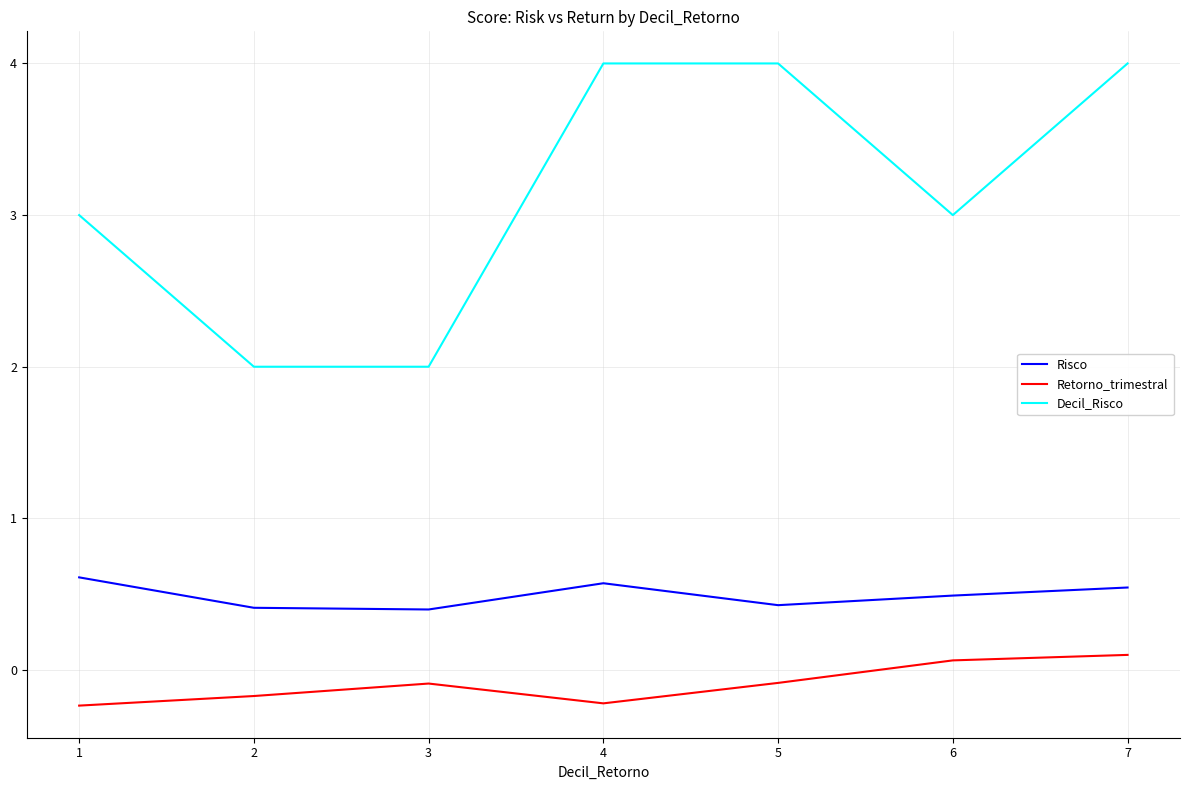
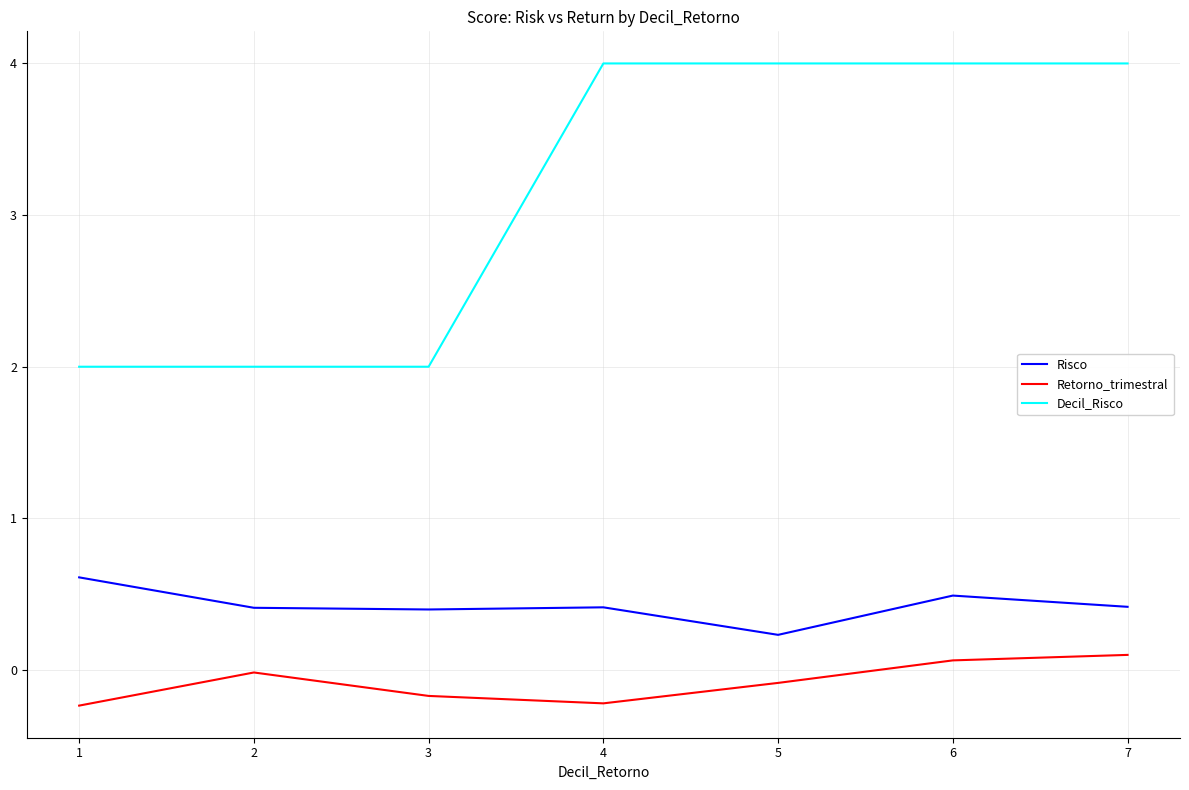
  {
    "Risco": {
      "1": 0.61,
      "2": 0.41,
      "3": 0.40,
-     "4": 0.57,
-     "5": 0.43,
+     "4": 0.41,
+     "5": 0.23,
      "6": 0.49,
-     "7": 0.54
+     "7": 0.42
    },
    "Retorno_trimestral": {
      "1": -0.23,
-     "2": -0.17,
-     "3": -0.09,
+     "2": -0.02,
+     "3": -0.17,
      "4": -0.22,
      "5": -0.09,
      "6": 0.06,
      "7": 0.10
    },
    "Decil_Risco": {
-     "1": 3,
+     "1": 2,
      "2": 2,
      "3": 2,
      "4": 4,
      "5": 4,
-     "6": 3,
+     "6": 4,
      "7": 4
    }
  }
